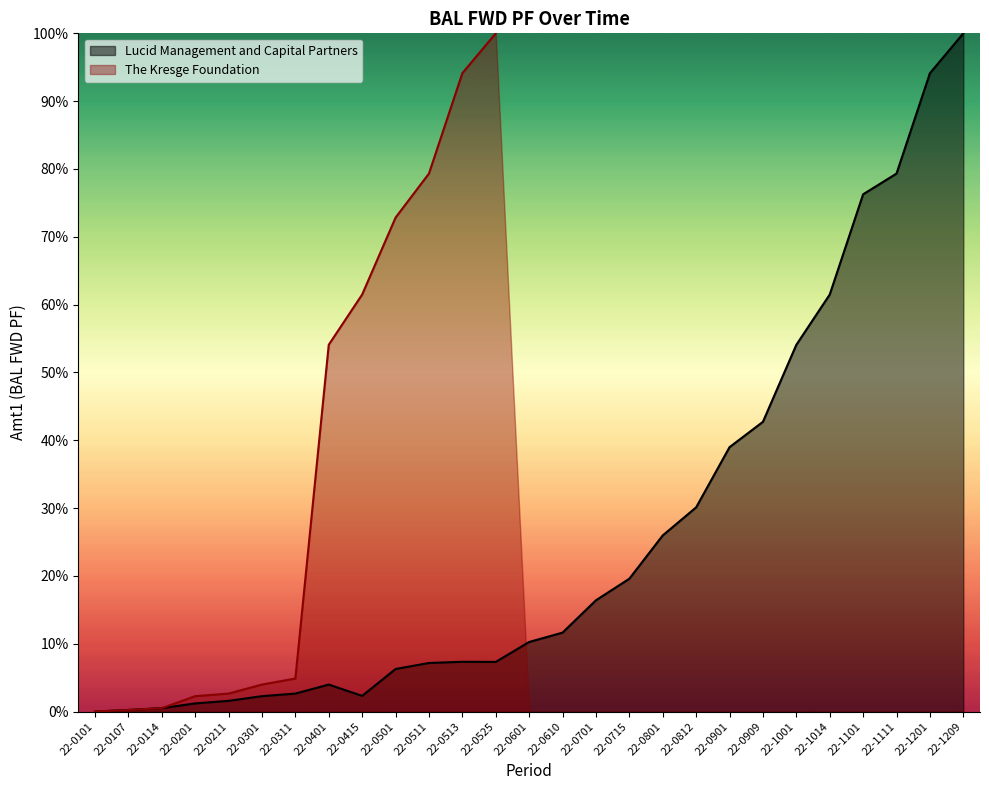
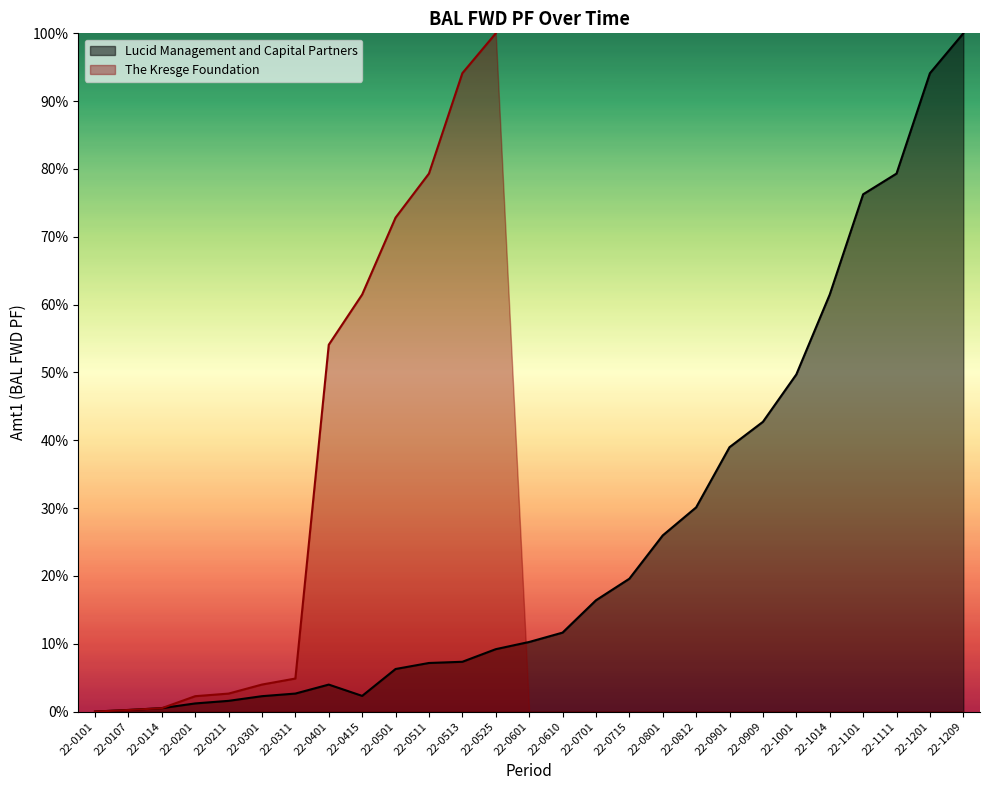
  {
    "Lucid Management and Capital Partners": {
      "22-0201": "1%",
      "22-0211": "2%",
      "22-0301": "2%",
      "22-0311": "3%",
      "22-0401": "4%",
      "22-0415": "2%",
      "22-0501": "6%",
      "22-0511": "7%",
      "22-0513": "7%",
-     "22-0525": "7%",
+     "22-0525": "9%",
      "22-0601": "10%",
      "22-0610": "12%",
      "22-0701": "16%",
      "22-0715": "20%",
      "22-0801": "26%",
      "22-0812": "30%",
      "22-0901": "39%",
      "22-0909": "43%",
-     "22-1001": "54%",
+     "22-1001": "50%",
      "22-1014": "61%",
      "22-1101": "76%",
      "22-1111": "79%",
      "22-1201": "94%",
      "22-1209": "100%"
    }
  }
